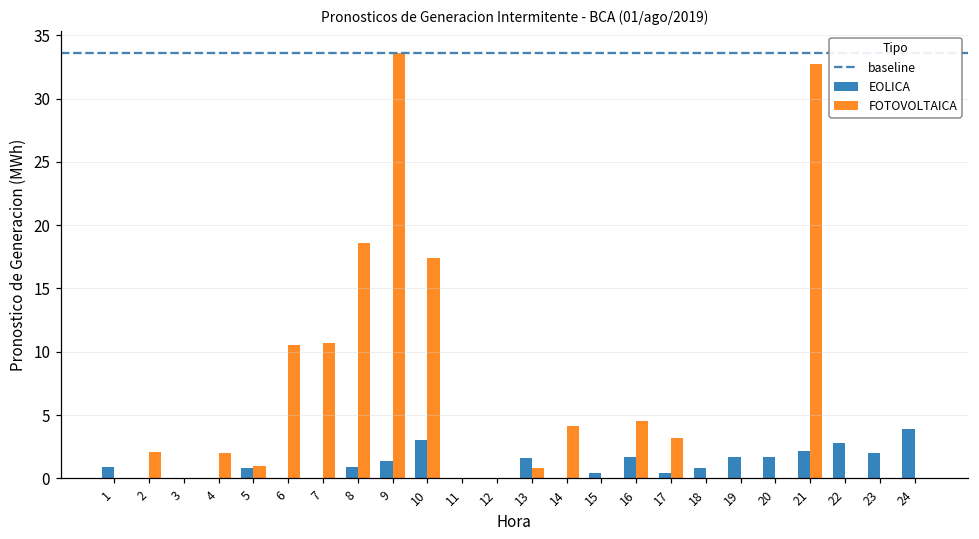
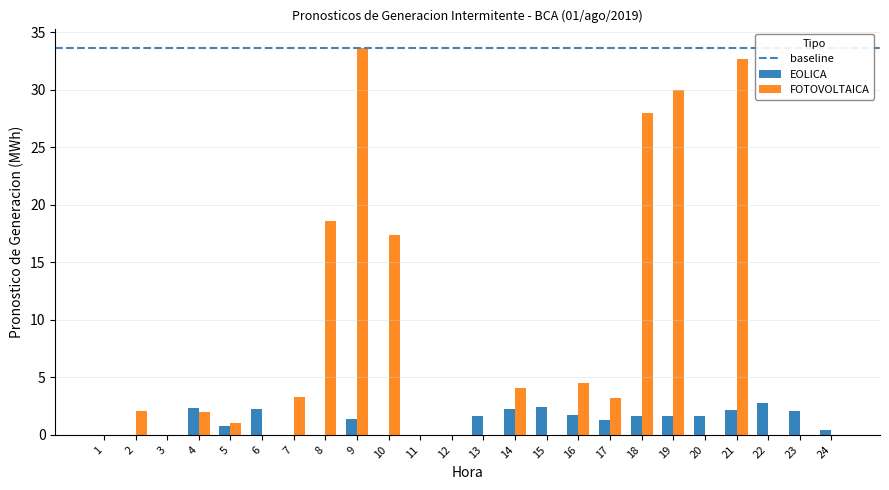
  {
    "EOLICA": {
-     "1": 0.9,
+     "1": 0.0,
      "2": 0.0,
      "3": 0.0,
-     "4": 0.0,
+     "4": 2.3,
      "5": 0.8,
-     "6": 0.0,
+     "6": 2.2,
      "7": 0.0,
-     "8": 0.9,
+     "8": 0.0,
      "9": 1.4,
-     "10": 3,
+     "10": 0,
      "11": 0.0,
      "12": 0.0,
      "13": 1.6,
-     "14": 0.0,
-     "15": 0.4,
+     "14": 2.2,
+     "15": 2.4,
      "16": 1.7,
-     "17": 0.4,
-     "18": 0.8,
+     "17": 1.3,
+     "18": 1.7,
      "19": 1.7,
      "20": 1.7,
      "21": 2.1,
      "22": 2.7,
      "23": 2.0,
-     "24": 3.9
+     "24": 0.4
    },
    "FOTOVOLTAICA": {
      "1": 0.0,
      "2": 2.1,
      "3": 0.0,
      "4": 2.0,
      "5": 1.0,
-     "6": 10.5,
-     "7": 10.7,
+     "6": 0.0,
+     "7": 3.3,
      "8": 18.6,
      "9": 33.6,
      "10": 17.4,
      "11": 0.0,
      "12": 0.0,
-     "13": 0.8,
+     "13": 0.0,
      "14": 4.1,
      "15": 0.0,
      "16": 4.5,
      "17": 3.2,
-     "18": 0,
-     "19": 0,
+     "18": 28,
+     "19": 30,
      "20": 0.0,
      "21": 32.7,
      "22": 0.0,
      "23": 0.0,
      "24": 0.0
    }
  }
